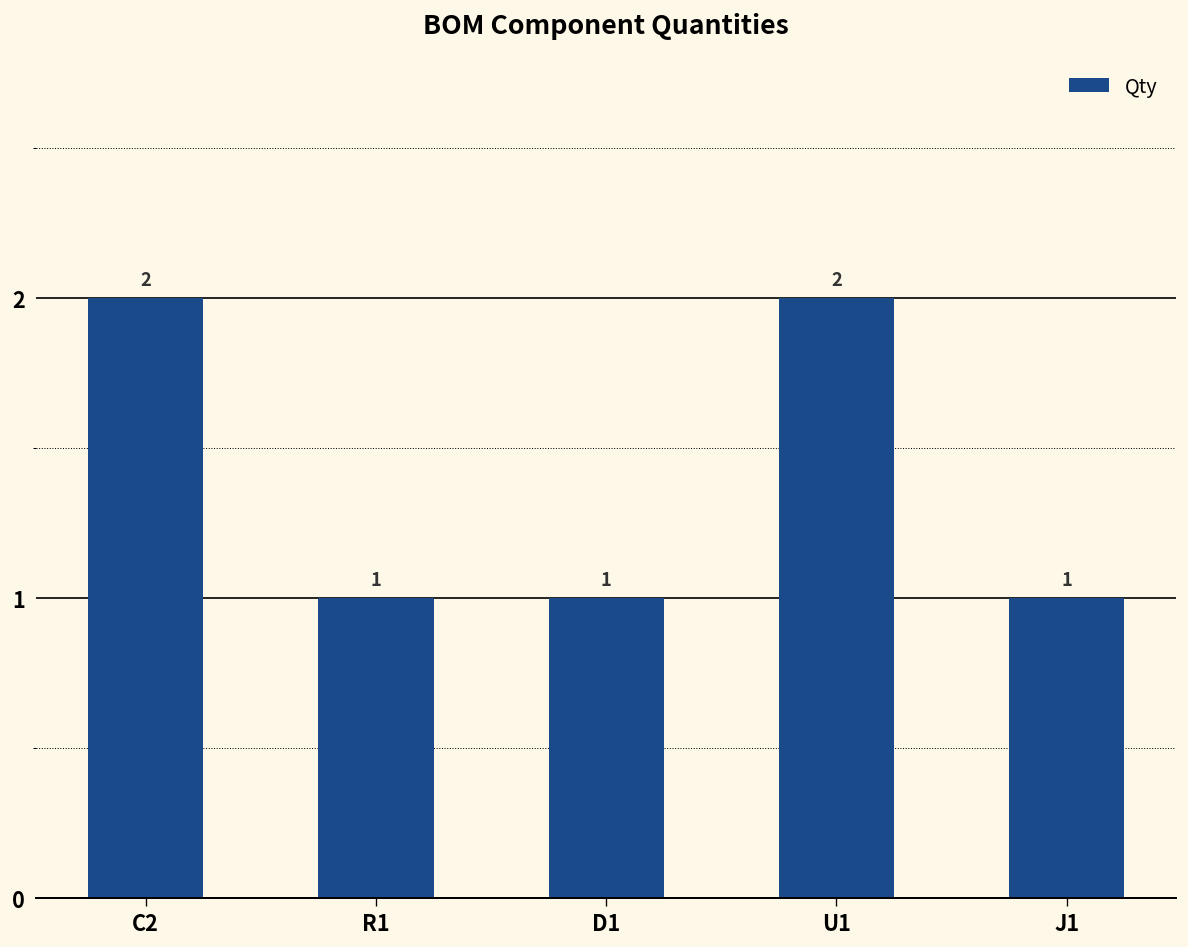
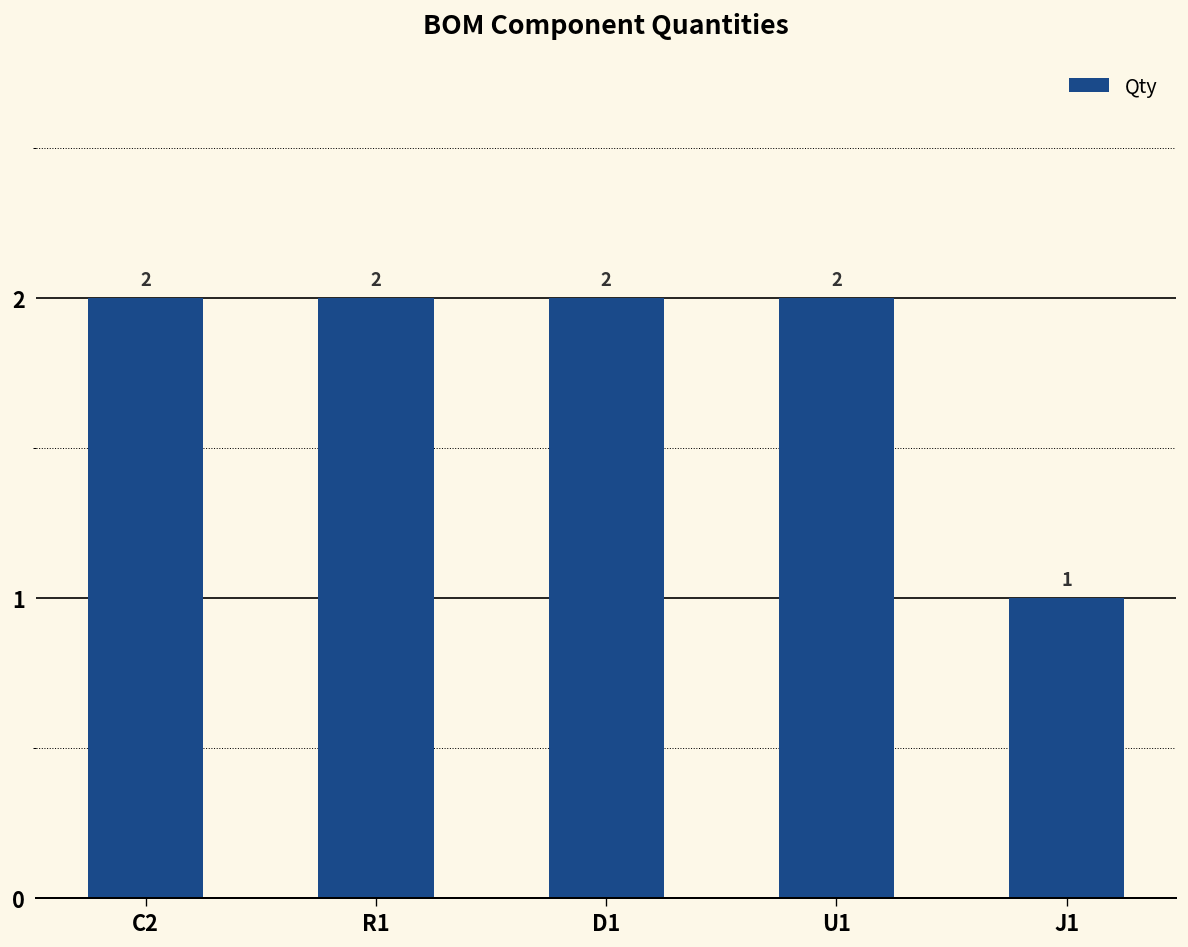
  {
    "C2": 2,
-   "R1": 1,
-   "D1": 1,
+   "R1": 2,
+   "D1": 2,
    "U1": 2,
    "J1": 1
  }
